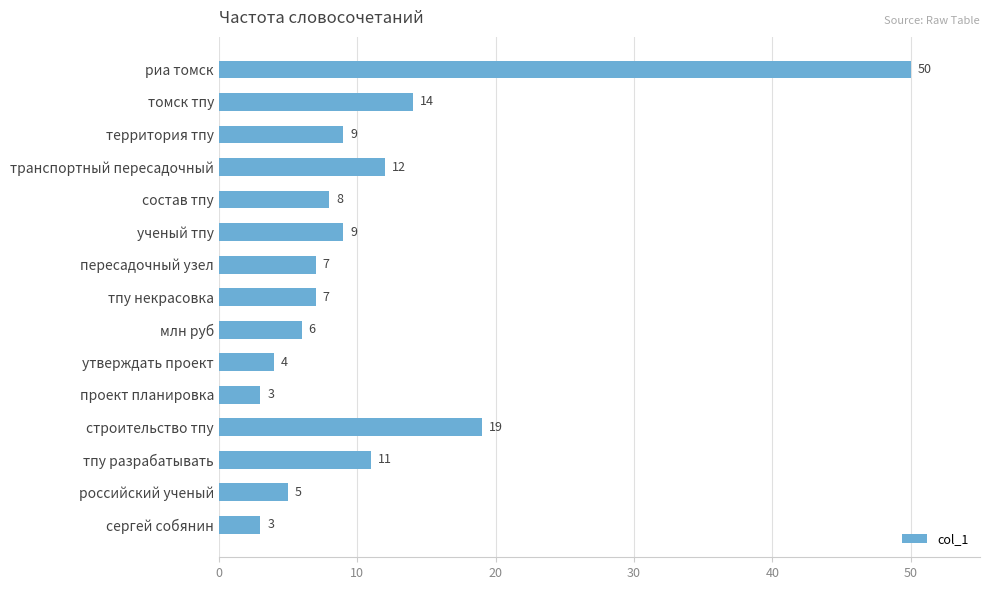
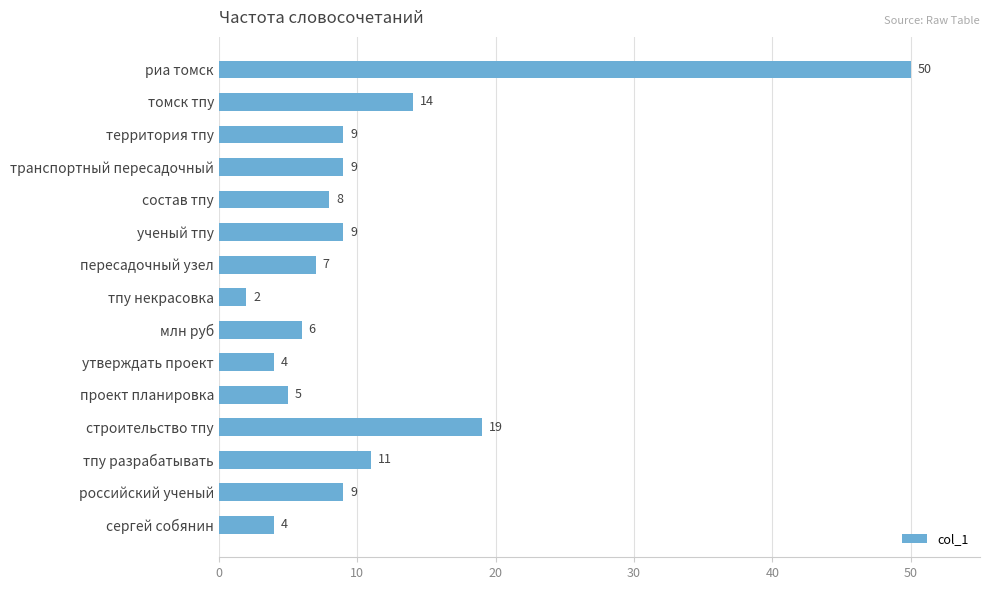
  {
    "риа томск": 50,
    "томск тпу": 14,
    "территория тпу": 9,
-   "транспортный пересадочный": 12,
+   "транспортный пересадочный": 9,
    "состав тпу": 8,
    "ученый тпу": 9,
    "пересадочный узел": 7,
-   "тпу некрасовка": 7,
+   "тпу некрасовка": 2,
    "млн руб": 6,
    "утверждать проект": 4,
-   "проект планировка": 3,
+   "проект планировка": 5,
    "строительство тпу": 19,
    "тпу разрабатывать": 11,
-   "российский ученый": 5,
-   "сергей собянин": 3
+   "российский ученый": 9,
+   "сергей собянин": 4
  }
